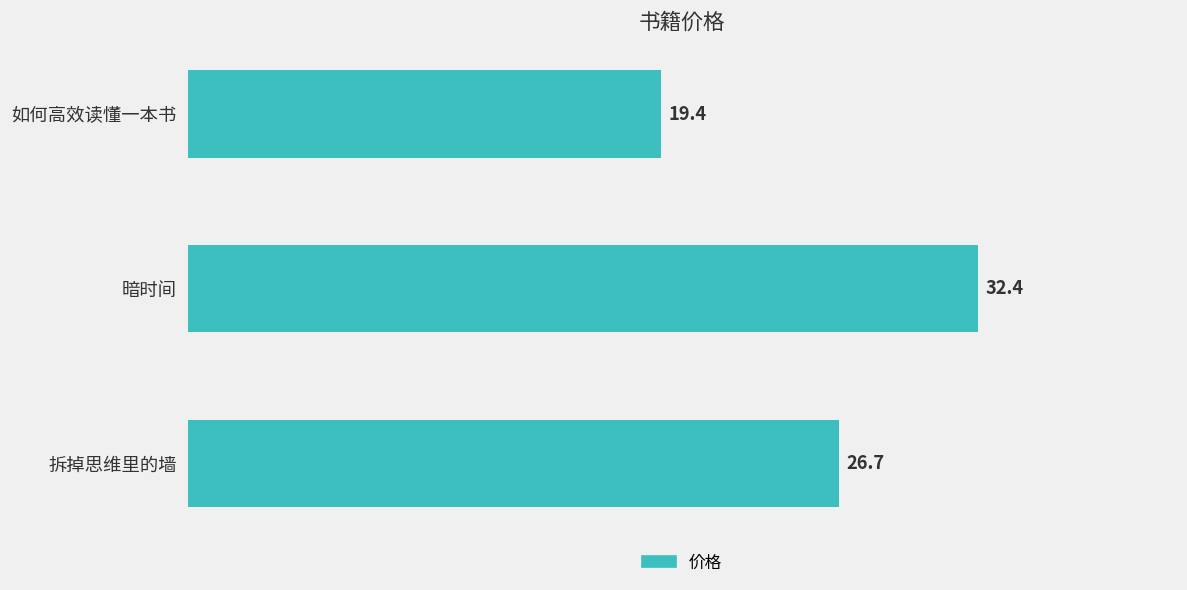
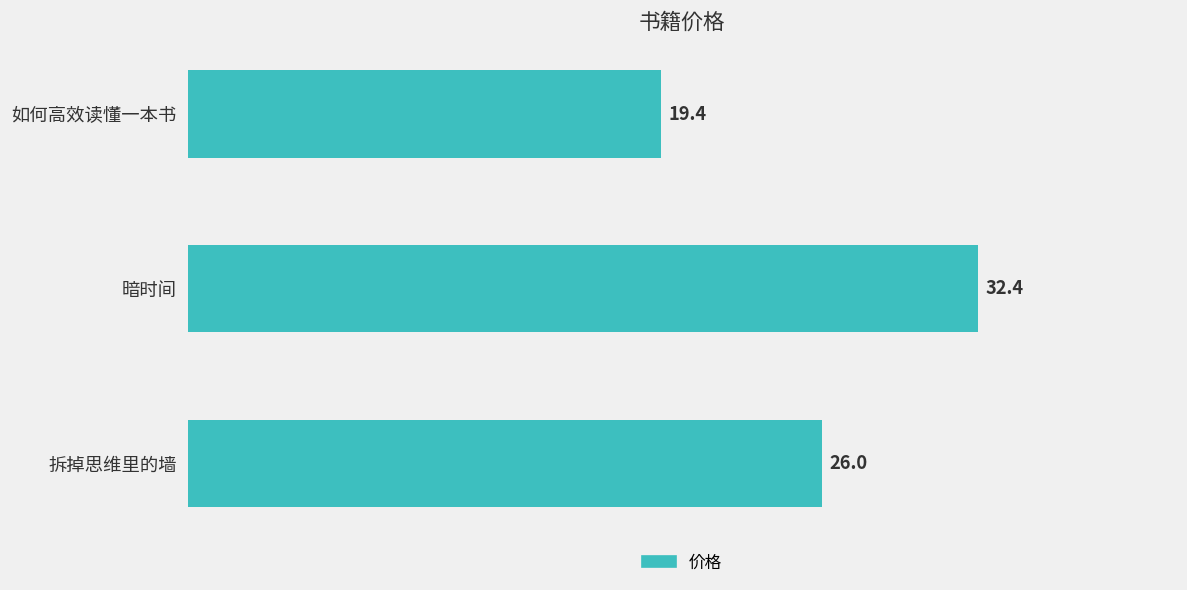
  {
    "如何高效读懂一本书": 19.4,
    "暗时间": 32.4,
-   "拆掉思维里的墙": 26.7
+   "拆掉思维里的墙": 26.0
  }
